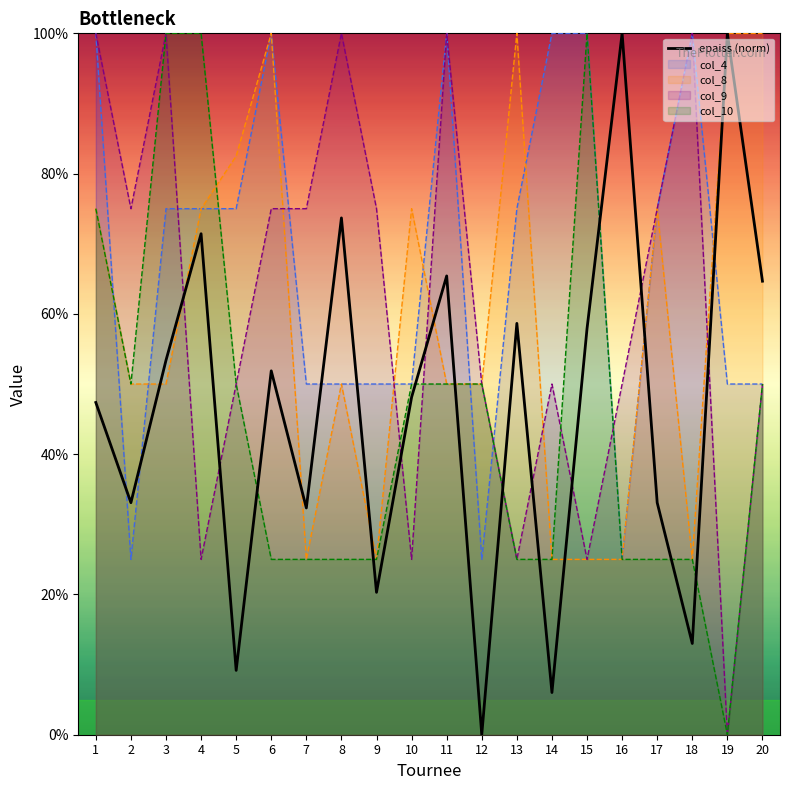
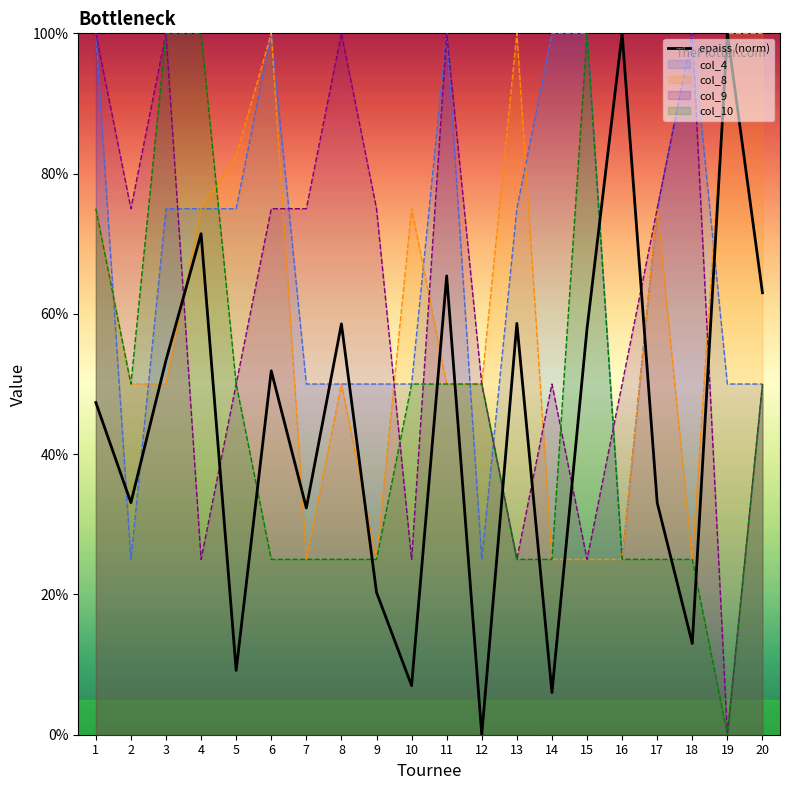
  {
    "epaiss (norm)": {
      "1": "47%",
      "2": "33%",
      "3": "53%",
      "4": "71%",
      "5": "9%",
      "6": "52%",
      "7": "32%",
-     "8": "74%",
+     "8": "59%",
      "9": "20%",
-     "10": "48%",
+     "10": "7%",
      "11": "65%",
      "13": "59%",
      "14": "6%",
      "15": "58%",
      "16": "100%",
      "17": "33%",
      "18": "13%",
-     "20": "65%"
+     "20": "63%"
    },
    "col_8": {
      "3": "50%",
      "5": "83%",
      "10": "75%",
      "13": "100%",
      "20": "100%"
    }
  }
